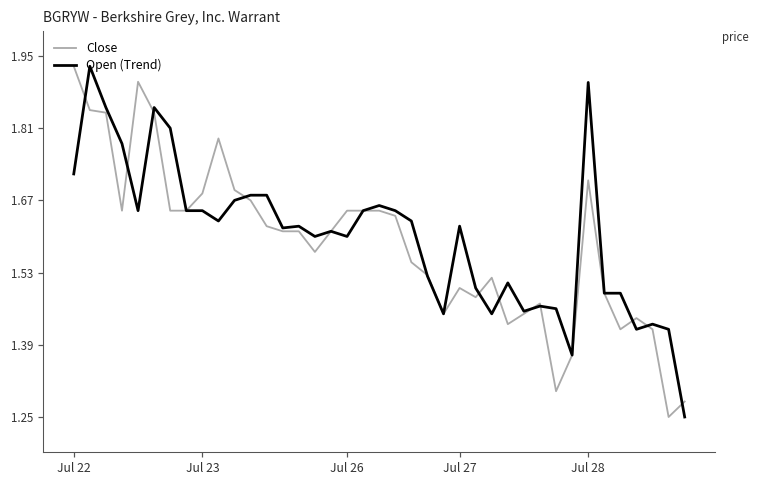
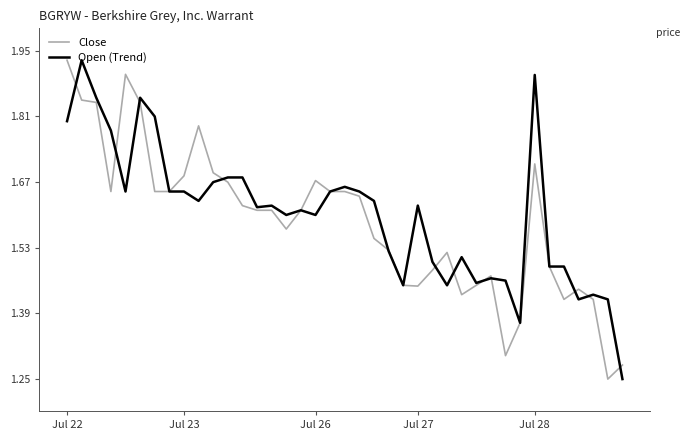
  {
    "Close": {
      "Jul 22": 1.93,
      "Jul 23": 1.68,
-     "Jul 26": 1.65,
-     "Jul 27": 1.50,
+     "Jul 26": 1.67,
+     "Jul 27": 1.45,
      "Jul 28": 1.71
    },
    "Open (Trend)": {
-     "Jul 22": 1.72,
+     "Jul 22": 1.80,
      "Jul 23": 1.65,
      "Jul 26": 1.60,
      "Jul 27": 1.62,
      "Jul 28": 1.90
    }
  }
